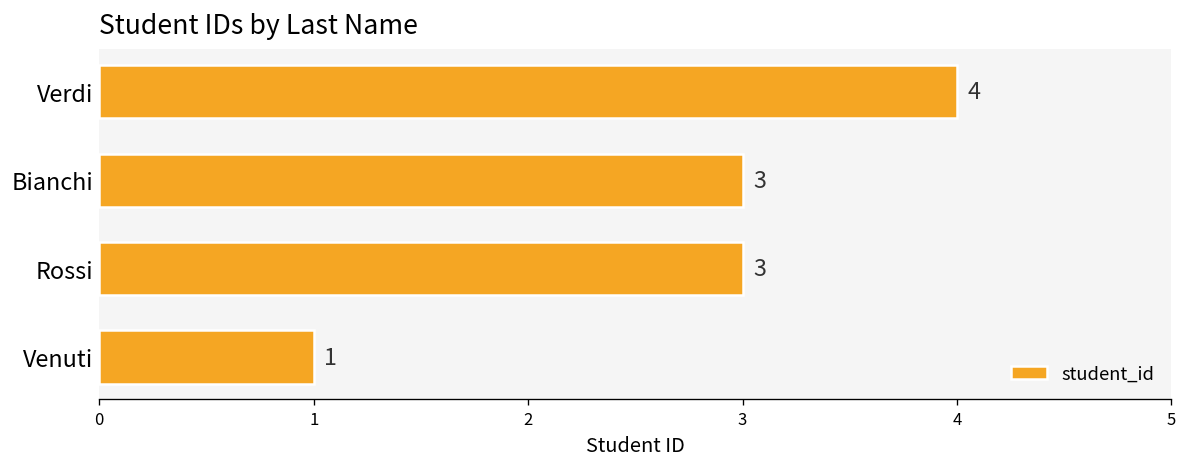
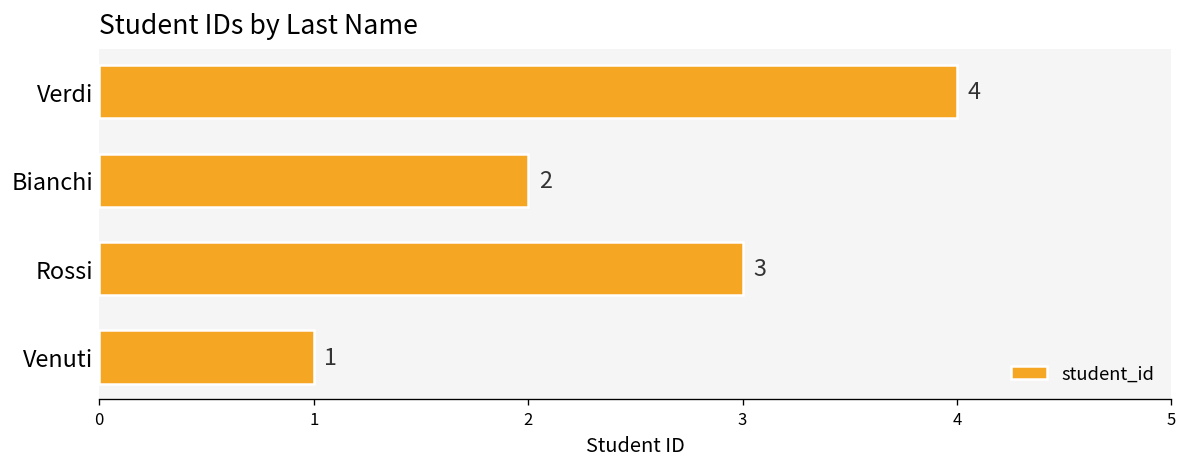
  {
    "Verdi": 4,
-   "Bianchi": 3,
+   "Bianchi": 2,
    "Rossi": 3,
    "Venuti": 1
  }
